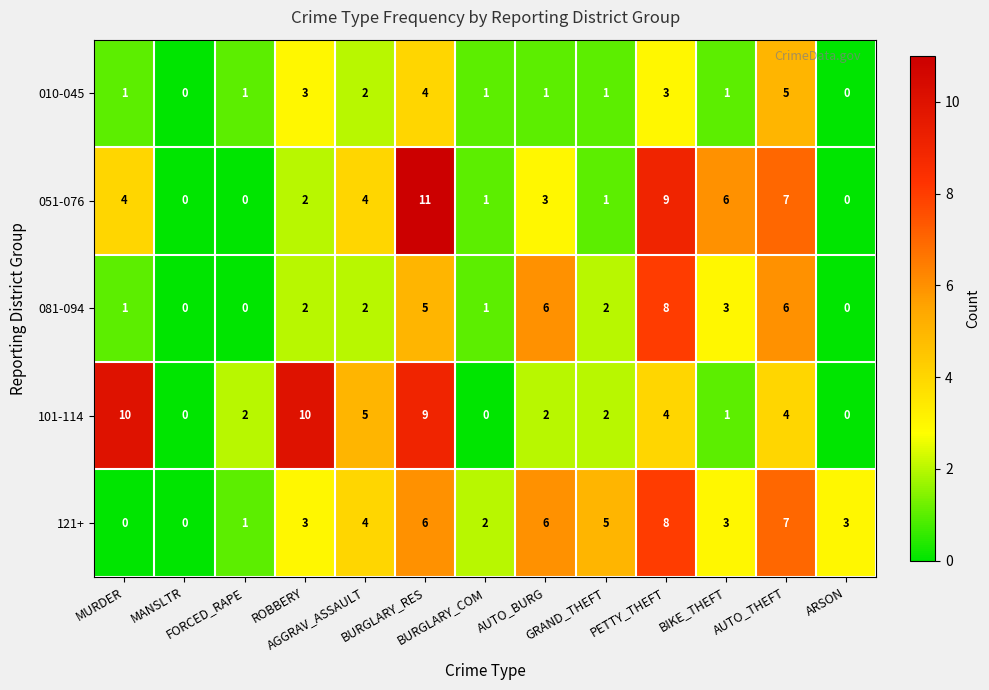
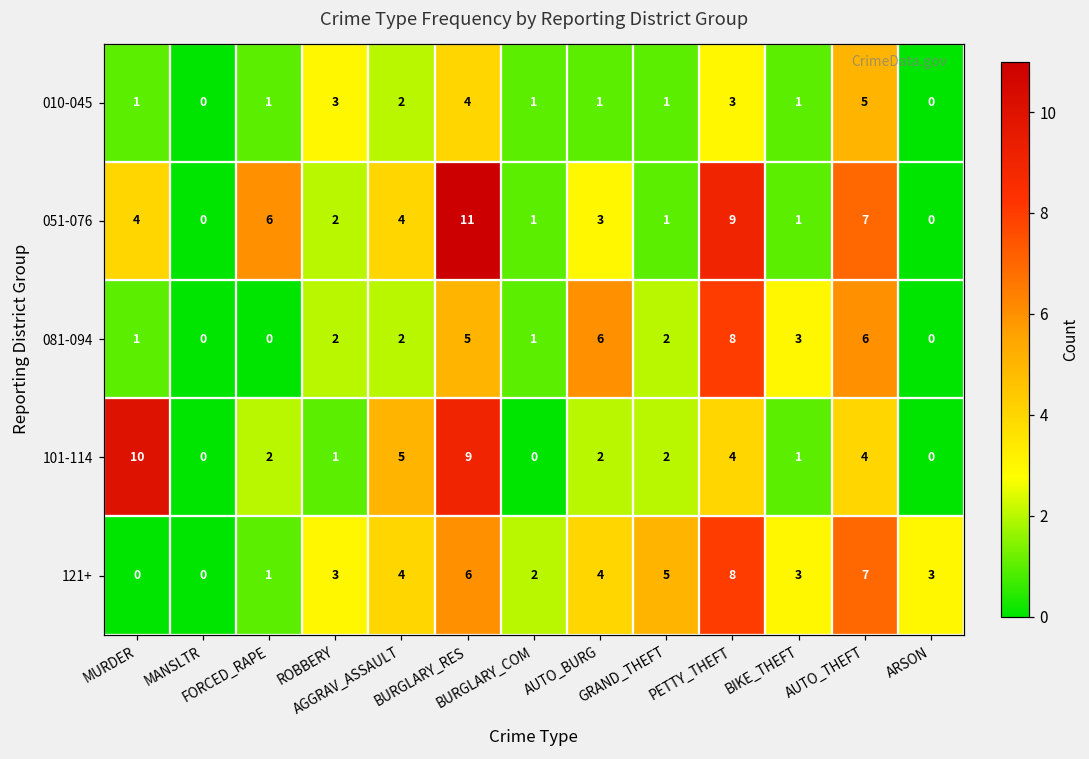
  {
    "010-045": {
      "MURDER": 1,
      "MANSLTR": 0,
      "FORCED_RAPE": 1,
      "ROBBERY": 3,
      "AGGRAV_ASSAULT": 2,
      "BURGLARY_RES": 4,
      "BURGLARY_COM": 1,
      "AUTO_BURG": 1,
      "GRAND_THEFT": 1,
      "PETTY_THEFT": 3,
      "BIKE_THEFT": 1,
      "AUTO_THEFT": 5
    },
    "051-076": {
      "MURDER": 4,
      "MANSLTR": 0,
-     "FORCED_RAPE": 0,
+     "FORCED_RAPE": 6,
      "ROBBERY": 2,
      "AGGRAV_ASSAULT": 4,
      "BURGLARY_RES": 11,
      "BURGLARY_COM": 1,
      "AUTO_BURG": 3,
      "GRAND_THEFT": 1,
      "PETTY_THEFT": 9,
-     "BIKE_THEFT": 6,
+     "BIKE_THEFT": 1,
      "AUTO_THEFT": 7,
      "ARSON": 0
    },
    "081-094": {
      "MURDER": 1,
      "MANSLTR": 0,
      "FORCED_RAPE": 0,
      "ROBBERY": 2,
      "AGGRAV_ASSAULT": 2,
      "BURGLARY_RES": 5,
      "BURGLARY_COM": 1,
      "AUTO_BURG": 6,
      "GRAND_THEFT": 2,
      "PETTY_THEFT": 8,
      "BIKE_THEFT": 3,
      "AUTO_THEFT": 6,
      "ARSON": 0
    },
    "101-114": {
      "MURDER": 10,
      "MANSLTR": 0,
      "FORCED_RAPE": 2,
-     "ROBBERY": 10,
+     "ROBBERY": 1,
      "AGGRAV_ASSAULT": 5,
      "BURGLARY_RES": 9,
      "BURGLARY_COM": 0,
      "AUTO_BURG": 2,
      "GRAND_THEFT": 2,
      "PETTY_THEFT": 4,
      "BIKE_THEFT": 1,
      "AUTO_THEFT": 4,
      "ARSON": 0
    },
    "121+": {
      "MURDER": 0,
      "MANSLTR": 0,
      "FORCED_RAPE": 1,
      "ROBBERY": 3,
      "AGGRAV_ASSAULT": 4,
      "BURGLARY_RES": 6,
      "BURGLARY_COM": 2,
-     "AUTO_BURG": 6,
+     "AUTO_BURG": 4,
      "GRAND_THEFT": 5,
      "PETTY_THEFT": 8,
      "BIKE_THEFT": 3,
      "AUTO_THEFT": 7,
      "ARSON": 3
    }
  }
